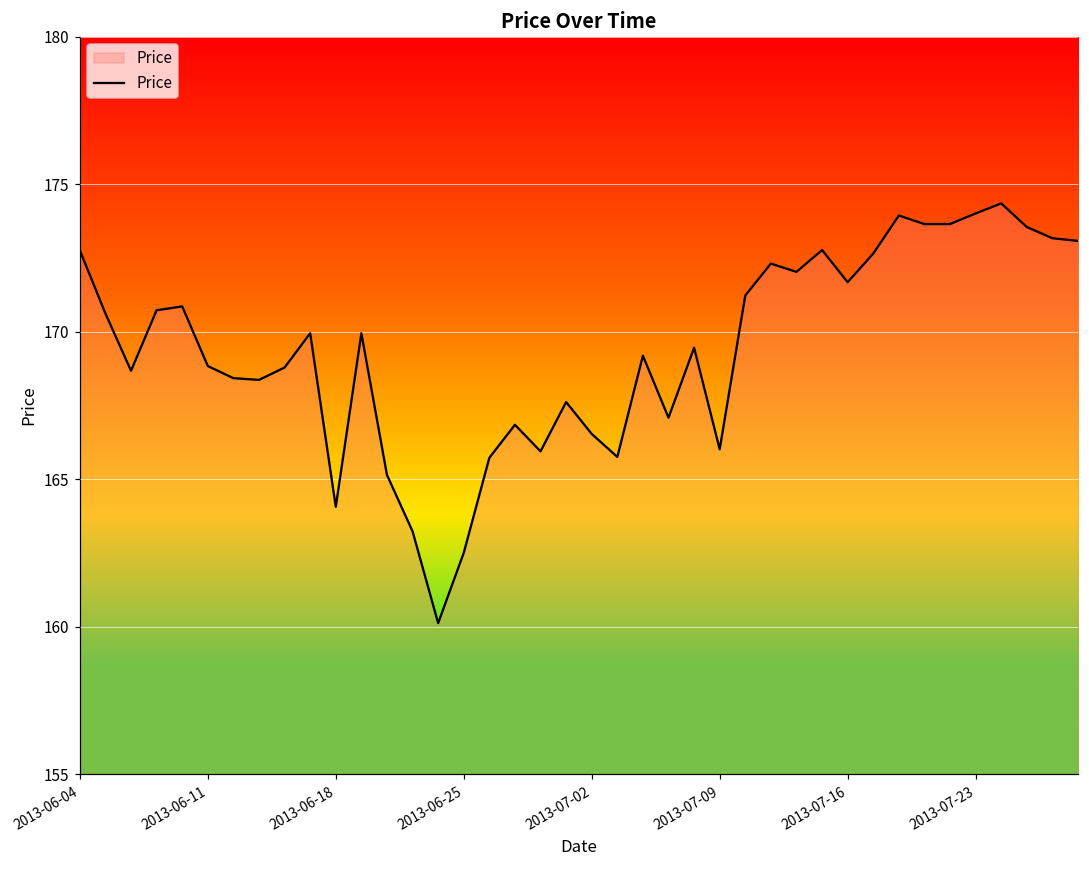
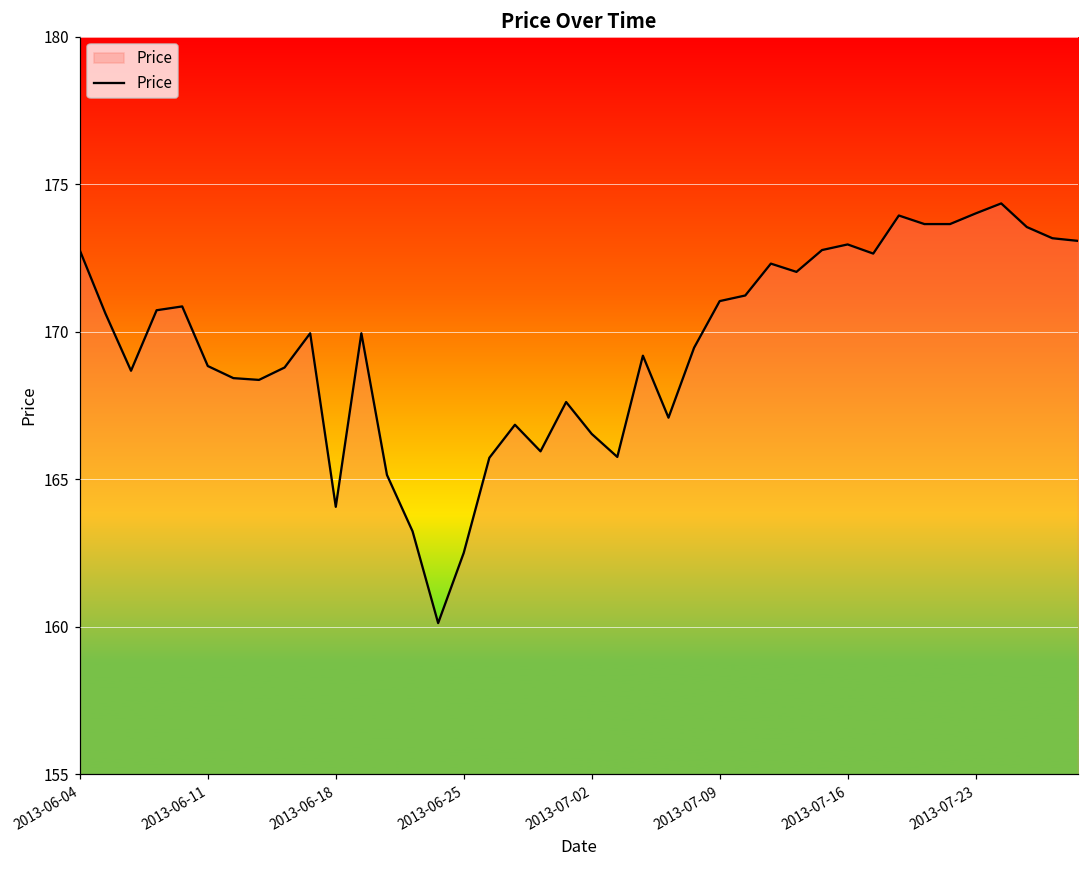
  {
    "2013-06-04": 172.8,
    "2013-06-11": 168.8,
    "2013-06-18": 164.1,
    "2013-06-25": 162.5,
    "2013-07-02": 166.5,
-   "2013-07-09": 166.0,
-   "2013-07-16": 171.7,
+   "2013-07-09": 171.0,
+   "2013-07-16": 173.0,
    "2013-07-23": 174.0
  }
